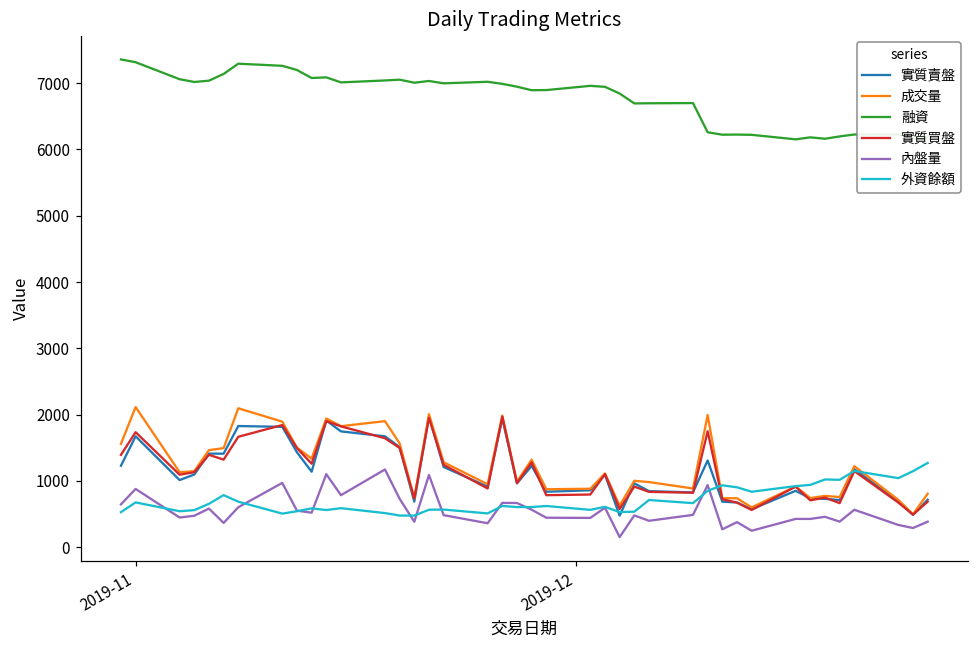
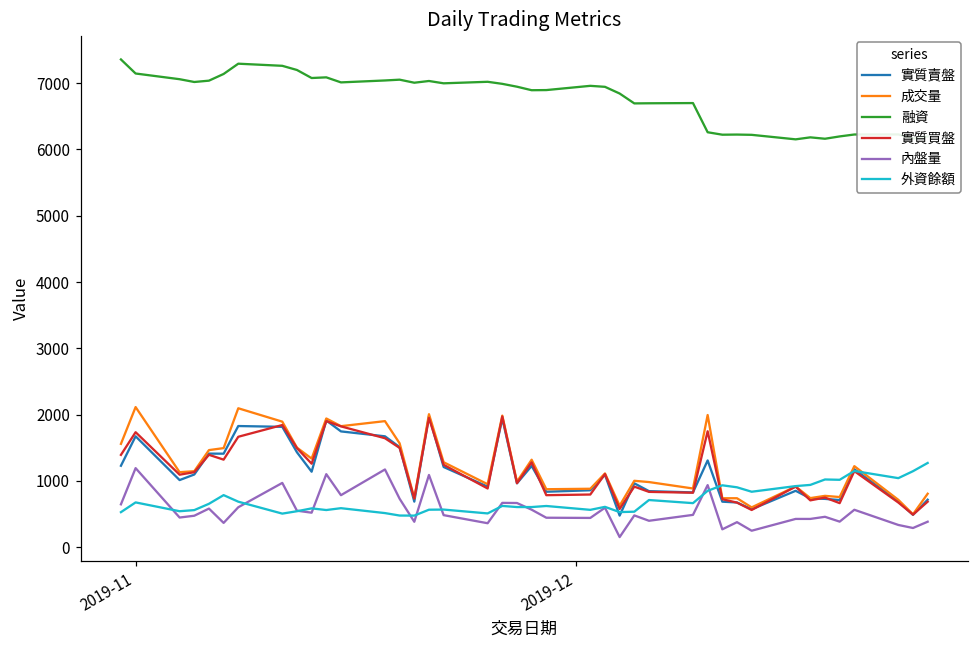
  {
    "實質賣盤": {
      "2019-11": 1700
    },
    "成交量": {
      "2019-11": 2100
    },
    "融資": {
-     "2019-11": 7300
+     "2019-11": 7100
    },
    "實質買盤": {
      "2019-11": 1700
    },
    "內盤量": {
-     "2019-11": 900
+     "2019-11": 1200
    },
    "外資餘額": {
      "2019-11": 700
    }
  }
